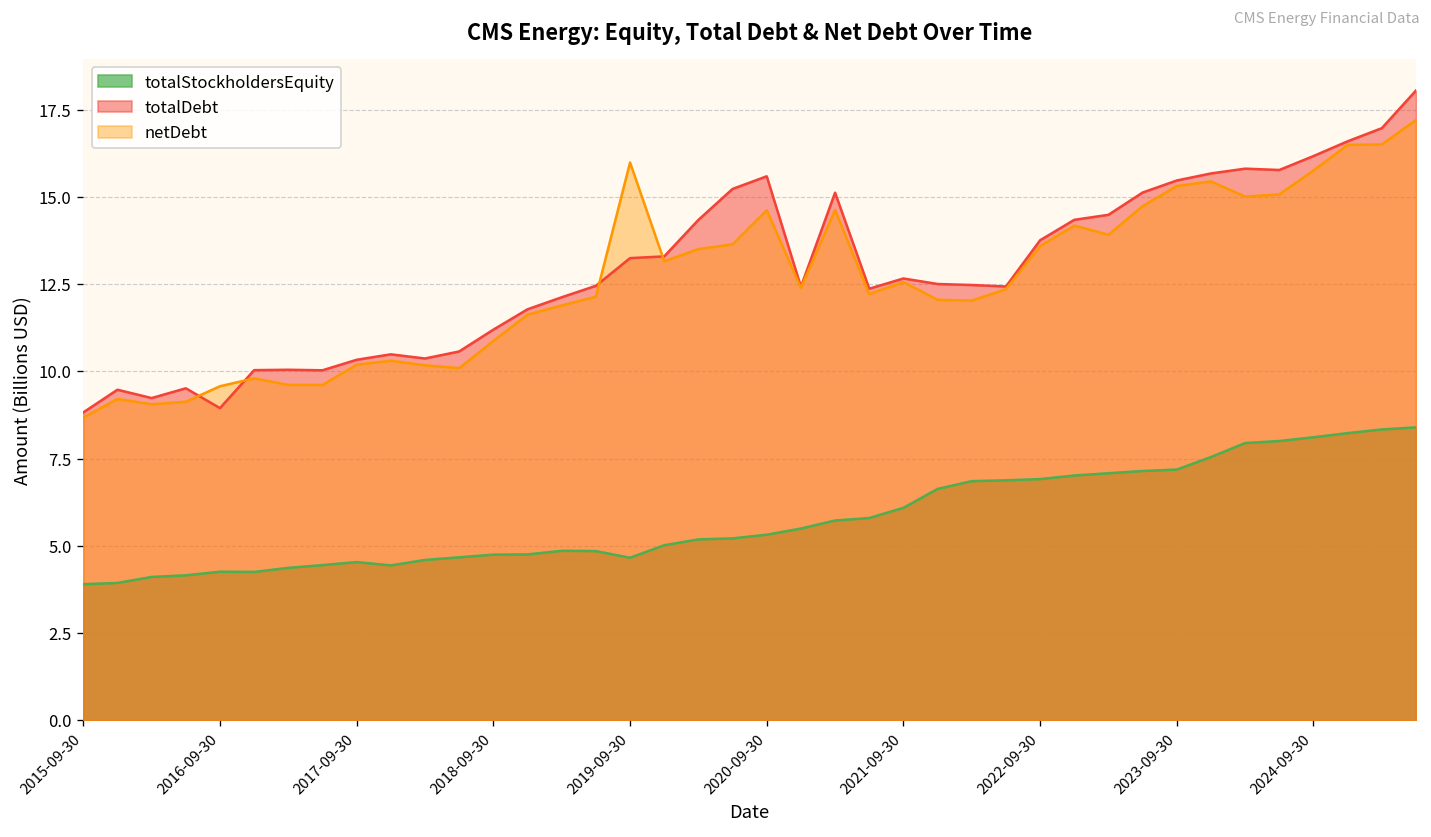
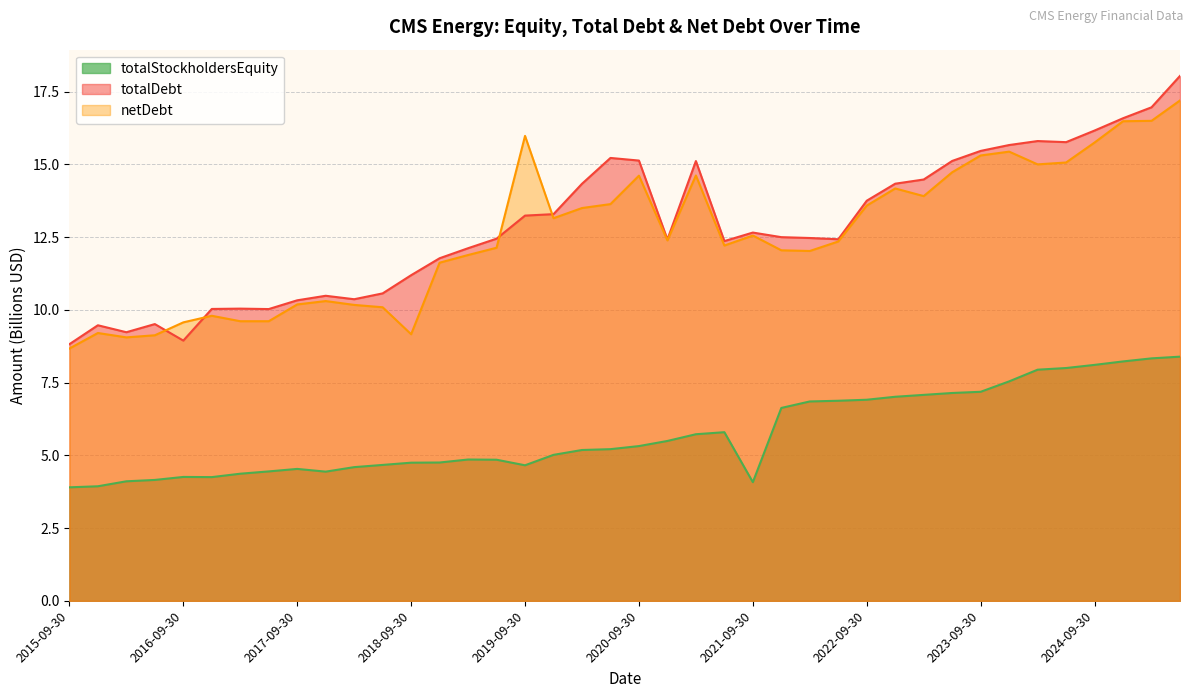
  {
    "totalStockholdersEquity": {
      "2015-09-30": 3.9,
      "2016-09-30": 4.3,
      "2017-09-30": 4.5,
      "2018-09-30": 4.7,
      "2019-09-30": 4.7,
      "2020-09-30": 5.3,
-     "2021-09-30": 6.1,
+     "2021-09-30": 4.1,
      "2022-09-30": 6.9,
      "2023-09-30": 7.2,
      "2024-09-30": 8.1
    },
    "totalDebt": {
      "2015-09-30": 8.8,
      "2016-09-30": 8.9,
      "2017-09-30": 10.3,
      "2018-09-30": 11.2,
      "2019-09-30": 13.2,
-     "2020-09-30": 15.6,
+     "2020-09-30": 15.1,
      "2021-09-30": 12.7,
      "2022-09-30": 13.8,
      "2023-09-30": 15.5,
      "2024-09-30": 16.2
    },
    "netDebt": {
      "2015-09-30": 8.7,
      "2016-09-30": 9.6,
      "2017-09-30": 10.2,
-     "2018-09-30": 10.9,
+     "2018-09-30": 9.2,
      "2019-09-30": 16.0,
      "2020-09-30": 14.6,
      "2021-09-30": 12.6,
      "2022-09-30": 13.6,
      "2023-09-30": 15.3,
      "2024-09-30": 15.8
    }
  }
